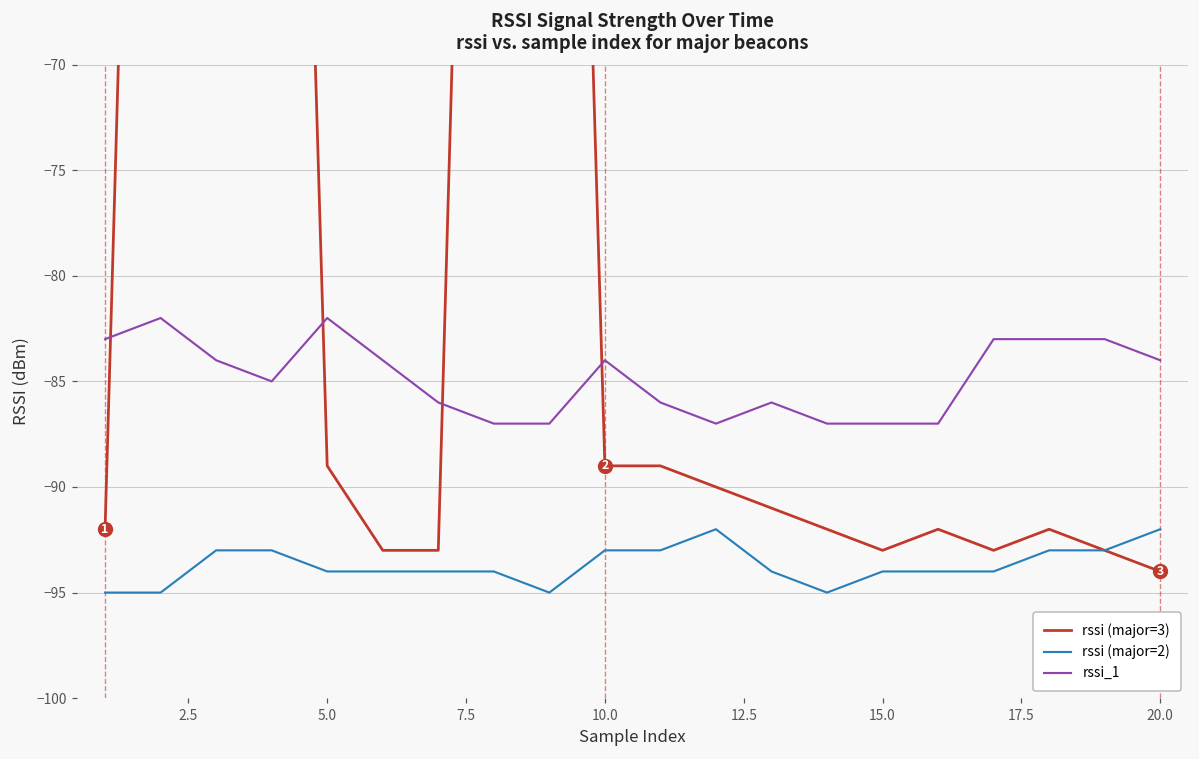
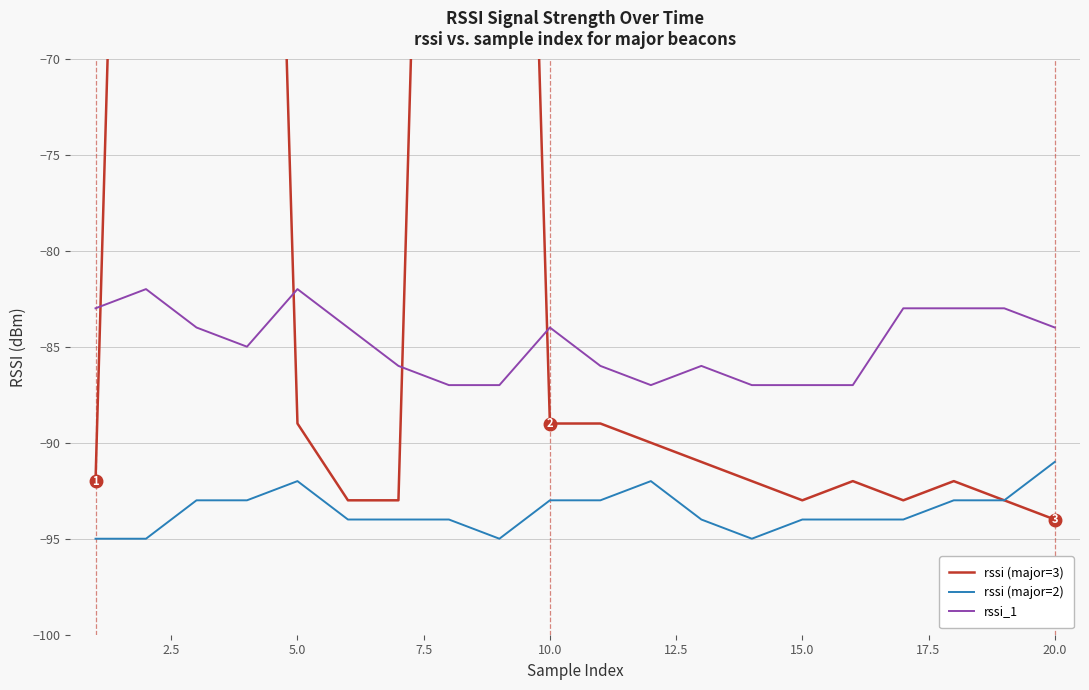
  {
    "rssi (major=2)": {
-     "5.0": -94,
+     "5.0": -92,
      "10.0": -93,
      "15.0": -94,
-     "20.0": -92
+     "20.0": -91
    },
    "rssi_1": {
      "5.0": -82,
      "10.0": -84,
      "15.0": -87,
      "20.0": -84
    }
  }
